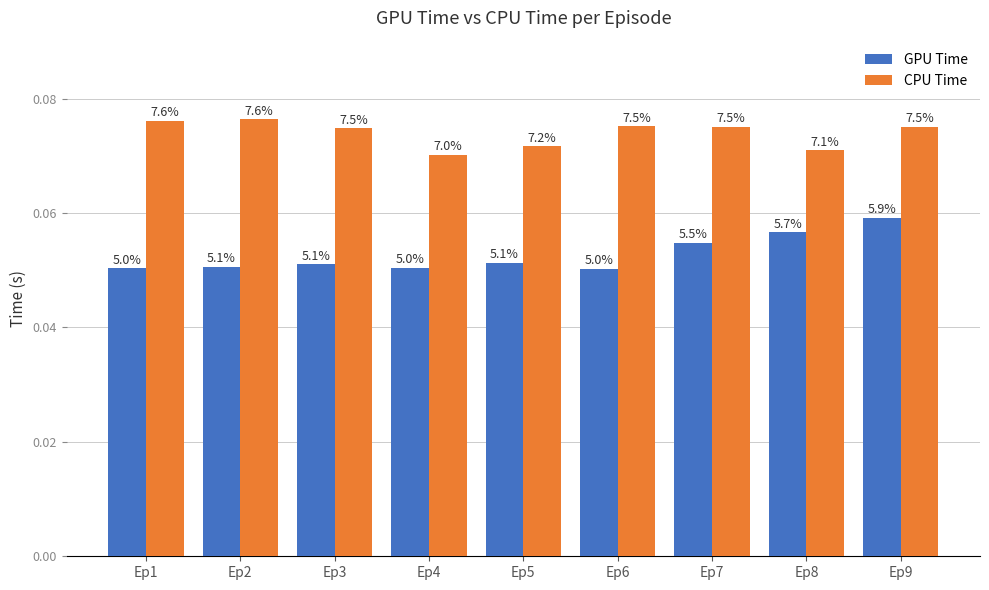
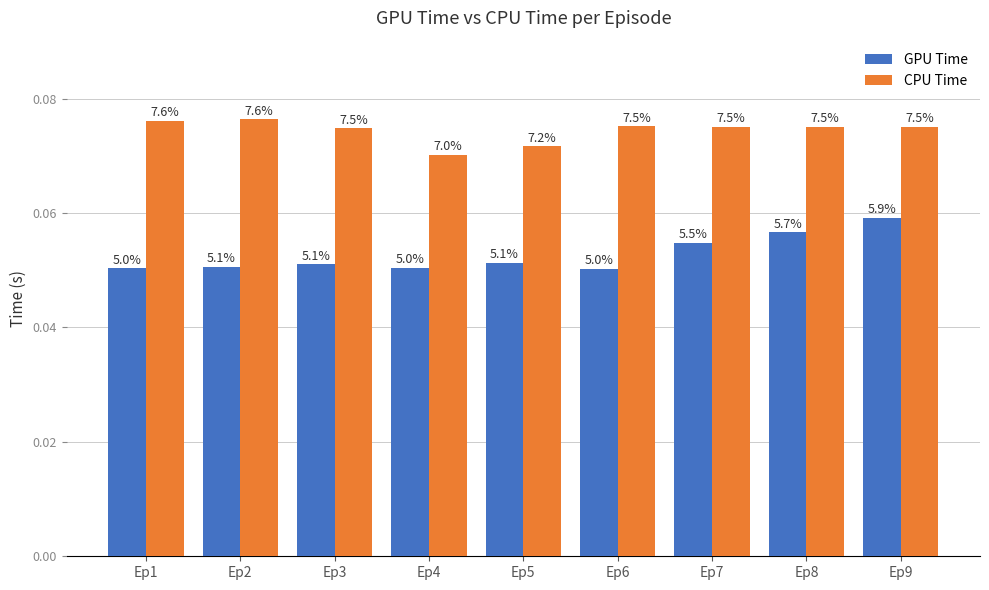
  {
    "GPU Time": {
      "Ep1": "5.0%",
      "Ep2": "5.1%",
      "Ep3": "5.1%",
      "Ep4": "5.0%",
      "Ep5": "5.1%",
      "Ep6": "5.0%",
      "Ep7": "5.5%",
      "Ep8": "5.7%",
      "Ep9": "5.9%"
    },
    "CPU Time": {
      "Ep1": "7.6%",
      "Ep2": "7.6%",
      "Ep3": "7.5%",
      "Ep4": "7.0%",
      "Ep5": "7.2%",
      "Ep6": "7.5%",
      "Ep7": "7.5%",
-     "Ep8": "7.1%",
+     "Ep8": "7.5%",
      "Ep9": "7.5%"
    }
  }
